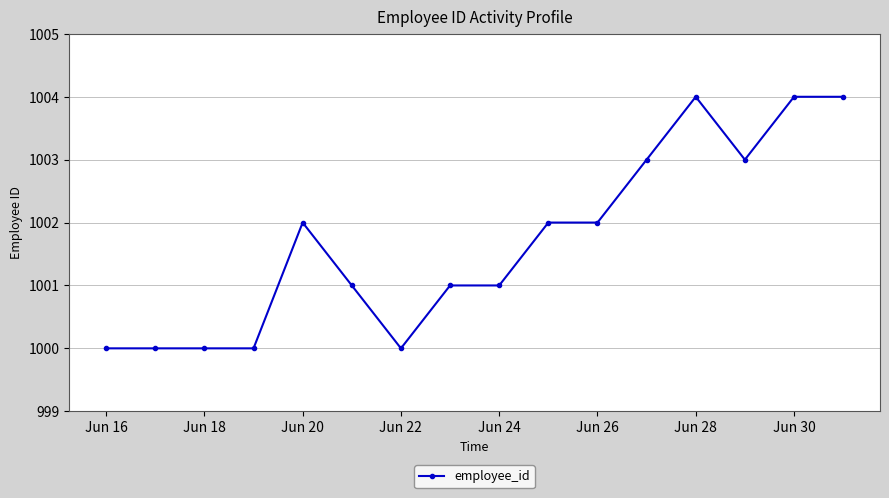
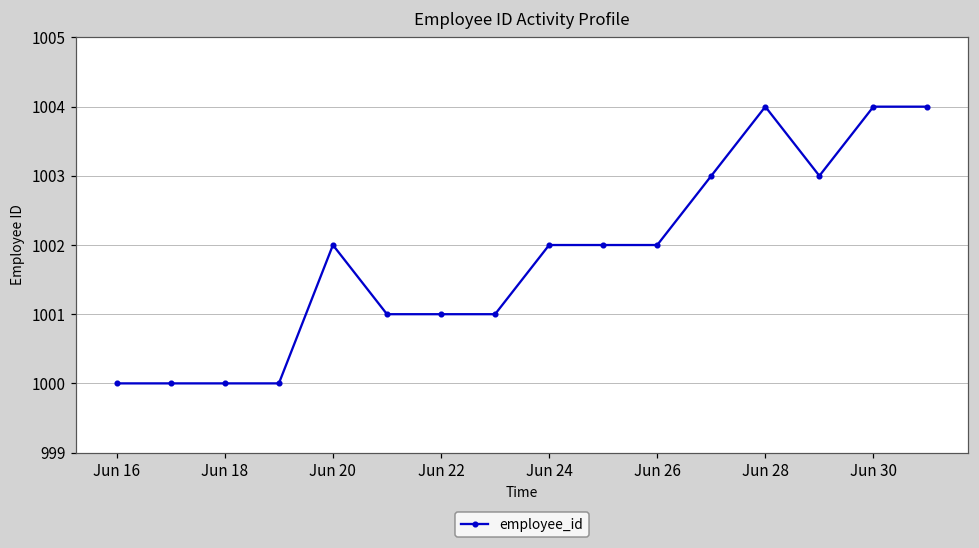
  {
    "Jun 16": 1000,
    "Jun 18": 1000,
    "Jun 20": 1002,
-   "Jun 22": 1000,
-   "Jun 24": 1001,
+   "Jun 22": 1001,
+   "Jun 24": 1002,
    "Jun 26": 1002,
    "Jun 28": 1004,
    "Jun 30": 1004
  }
